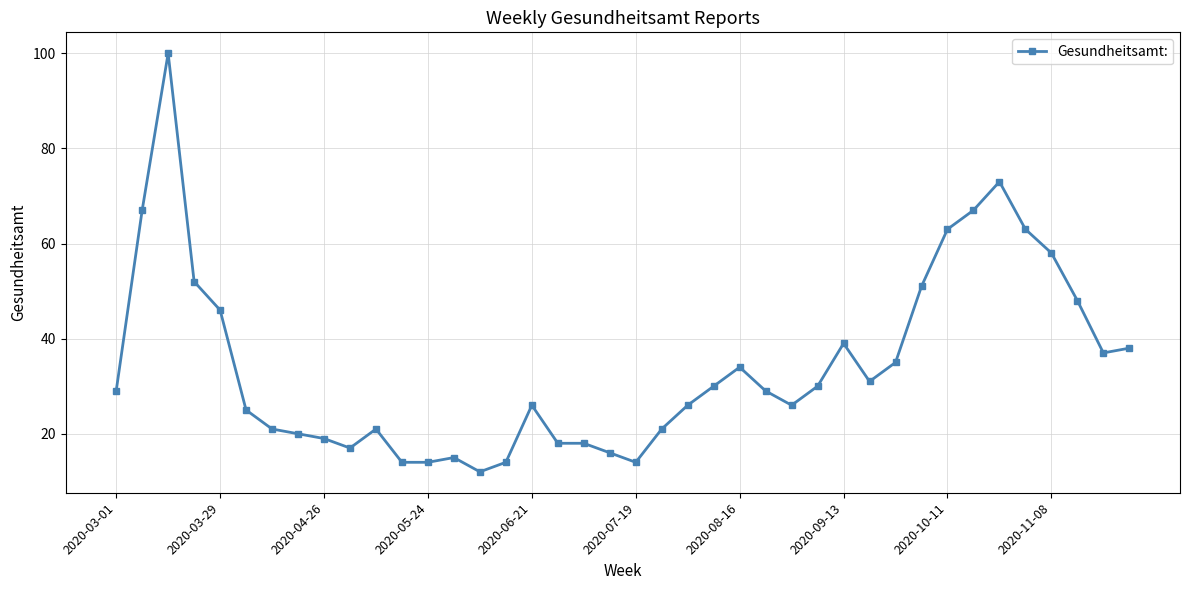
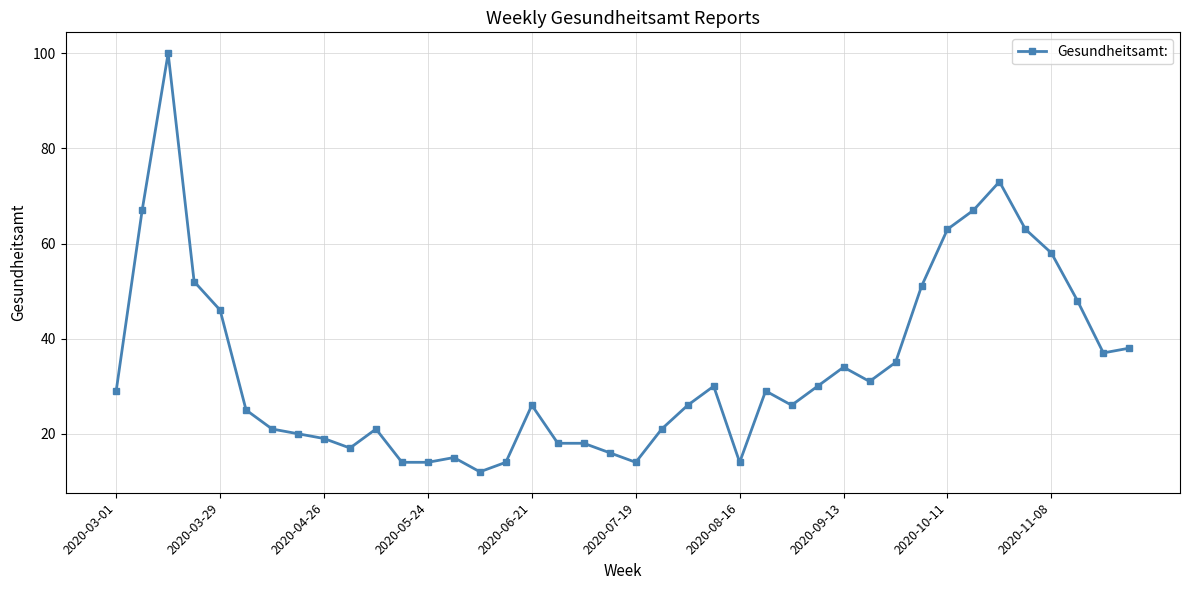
  {
    "2020-03-01": 29,
    "2020-03-29": 46,
    "2020-04-26": 19,
    "2020-05-24": 14,
    "2020-06-21": 26,
    "2020-07-19": 14,
-   "2020-08-16": 34,
-   "2020-09-13": 39,
+   "2020-08-16": 14,
+   "2020-09-13": 34,
    "2020-10-11": 63,
    "2020-11-08": 58
  }
